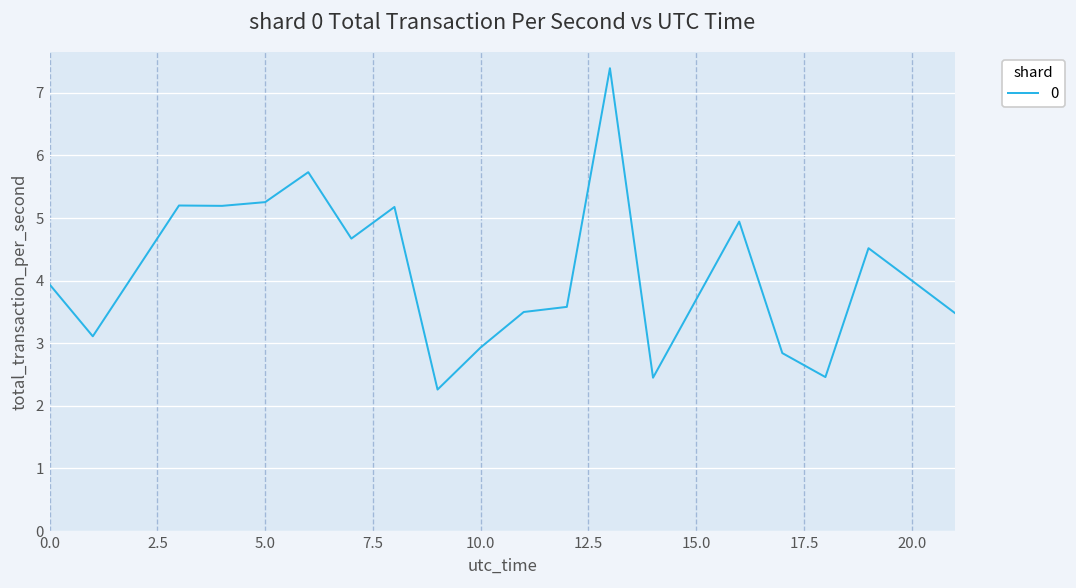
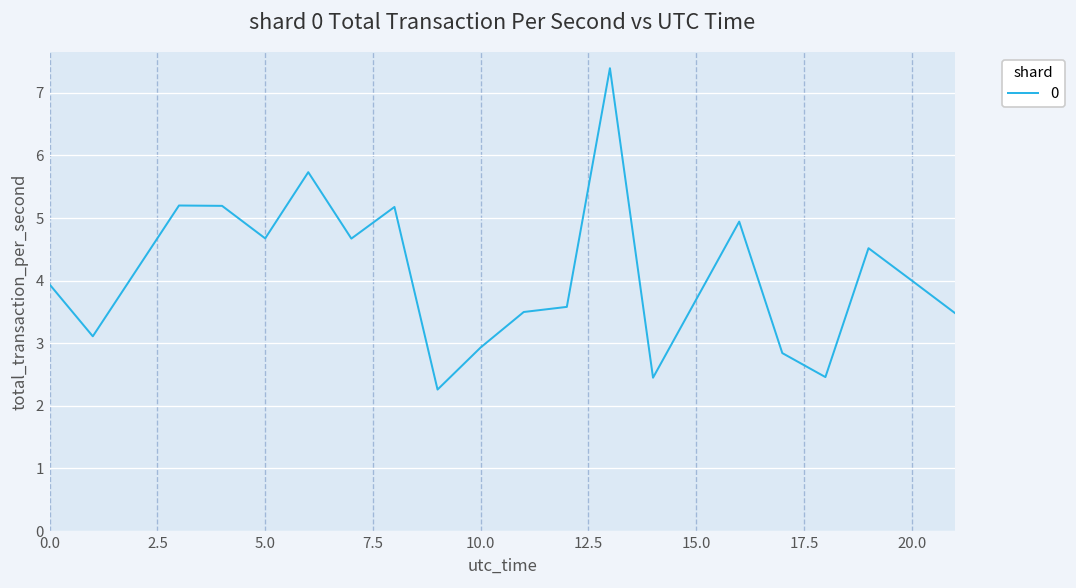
  {
    "0.0": 3.9,
-   "5.0": 5.3,
+   "5.0": 4.7,
    "10.0": 2.9,
    "20.0": 4.0
  }
